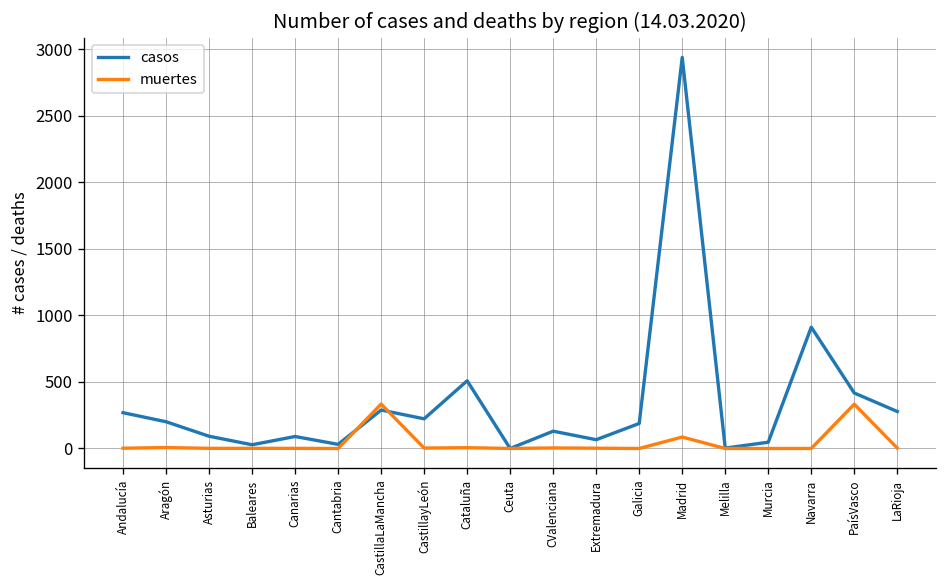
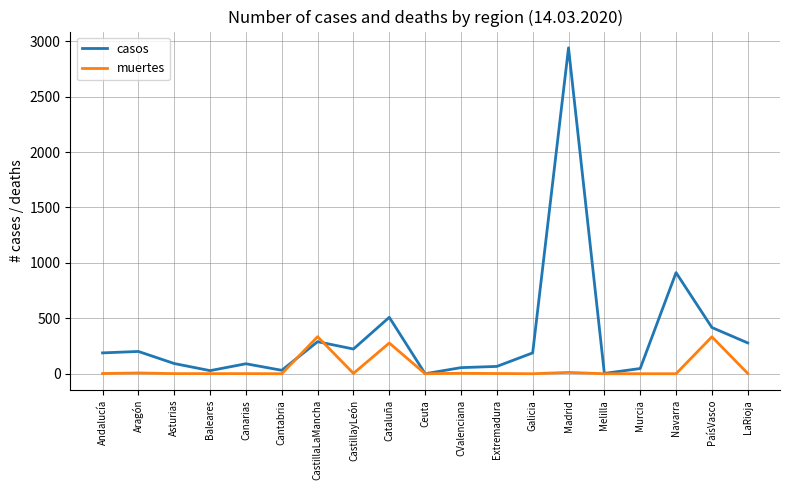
  {
    "casos": {
-     "Andalucía": 270,
+     "Andalucía": 190,
      "Aragón": 200,
      "Asturias": 90,
      "Baleares": 30,
      "Canarias": 90,
      "Cantabria": 30,
      "CastillaLaMancha": 290,
      "CastillayLeón": 220,
      "Cataluña": 510,
-     "CValenciana": 130,
+     "CValenciana": 60,
      "Extremadura": 70,
      "Galicia": 190,
      "Madrid": 2940,
      "Murcia": 50,
      "Navarra": 910,
      "PaísVasco": 420,
      "LaRioja": 280
    },
    "muertes": {
      "Andalucía": 0,
      "Aragón": 10,
      "Asturias": 0,
      "Baleares": 0,
      "Canarias": 0,
      "Cantabria": 0,
      "CastillaLaMancha": 330,
      "CastillayLeón": 0,
-     "Cataluña": 10,
+     "Cataluña": 280,
      "CValenciana": 0,
      "Extremadura": 0,
      "Galicia": 0,
-     "Madrid": 90,
+     "Madrid": 10,
      "Murcia": 0,
      "Navarra": 0,
      "PaísVasco": 330,
      "LaRioja": 0
    }
  }
